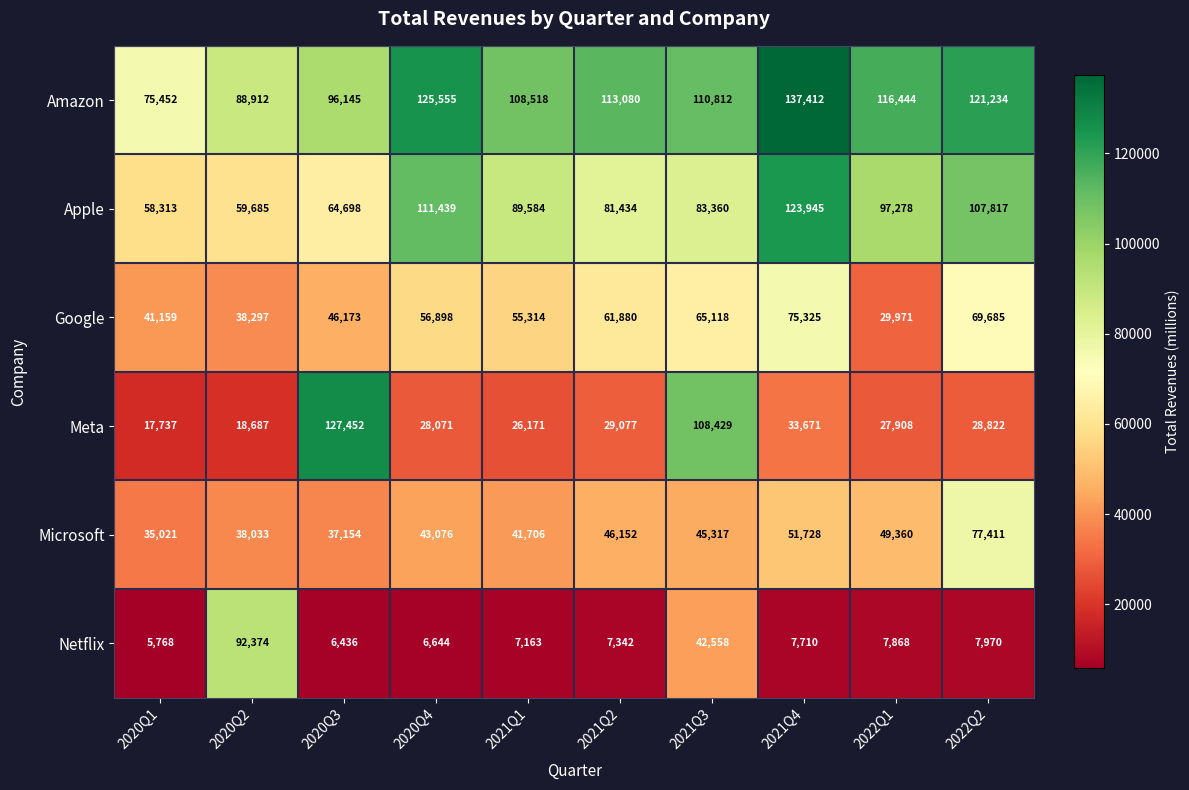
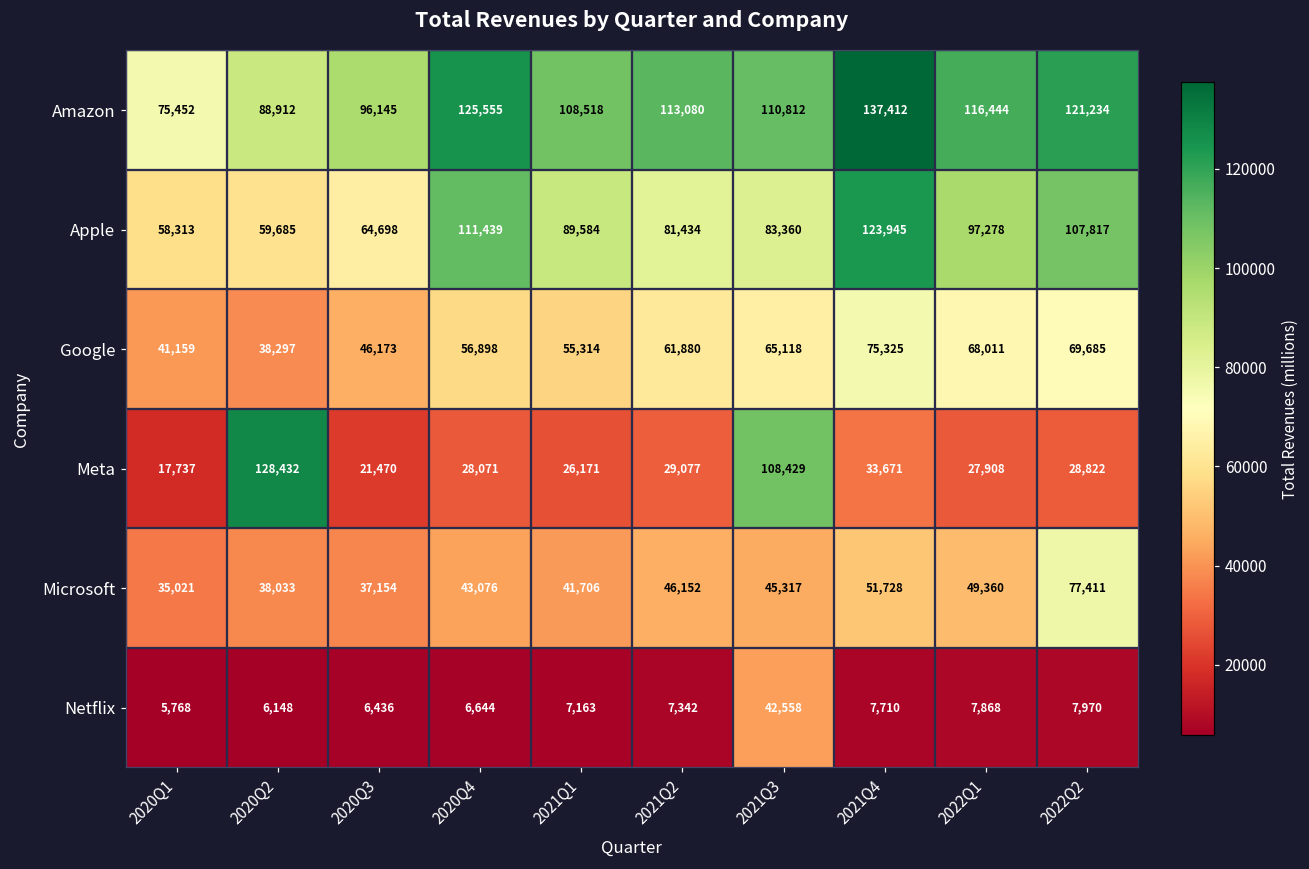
  {
    "Amazon": {
      "2020Q1": "75,452",
      "2020Q2": "88,912",
      "2020Q3": "96,145",
      "2020Q4": "125,555",
      "2021Q1": "108,518",
      "2021Q2": "113,080",
      "2021Q3": "110,812",
      "2021Q4": "137,412",
      "2022Q1": "116,444",
      "2022Q2": "121,234"
    },
    "Apple": {
      "2020Q1": "58,313",
      "2020Q2": "59,685",
      "2020Q3": "64,698",
      "2020Q4": "111,439",
      "2021Q1": "89,584",
      "2021Q2": "81,434",
      "2021Q3": "83,360",
      "2021Q4": "123,945",
      "2022Q1": "97,278",
      "2022Q2": "107,817"
    },
    "Google": {
      "2020Q1": "41,159",
      "2020Q2": "38,297",
      "2020Q3": "46,173",
      "2020Q4": "56,898",
      "2021Q1": "55,314",
      "2021Q2": "61,880",
      "2021Q3": "65,118",
      "2021Q4": "75,325",
-     "2022Q1": "29,971",
+     "2022Q1": "68,011",
      "2022Q2": "69,685"
    },
    "Meta": {
      "2020Q1": "17,737",
-     "2020Q2": "18,687",
-     "2020Q3": "127,452",
+     "2020Q2": "128,432",
+     "2020Q3": "21,470",
      "2020Q4": "28,071",
      "2021Q1": "26,171",
      "2021Q2": "29,077",
      "2021Q3": "108,429",
      "2021Q4": "33,671",
      "2022Q1": "27,908",
      "2022Q2": "28,822"
    },
    "Microsoft": {
      "2020Q1": "35,021",
      "2020Q2": "38,033",
      "2020Q3": "37,154",
      "2020Q4": "43,076",
      "2021Q1": "41,706",
      "2021Q2": "46,152",
      "2021Q3": "45,317",
      "2021Q4": "51,728",
      "2022Q1": "49,360",
      "2022Q2": "77,411"
    },
    "Netflix": {
      "2020Q1": "5,768",
-     "2020Q2": "92,374",
+     "2020Q2": "6,148",
      "2020Q3": "6,436",
      "2020Q4": "6,644",
      "2021Q1": "7,163",
      "2021Q2": "7,342",
      "2021Q3": "42,558",
      "2021Q4": "7,710",
      "2022Q1": "7,868",
      "2022Q2": "7,970"
    }
  }
